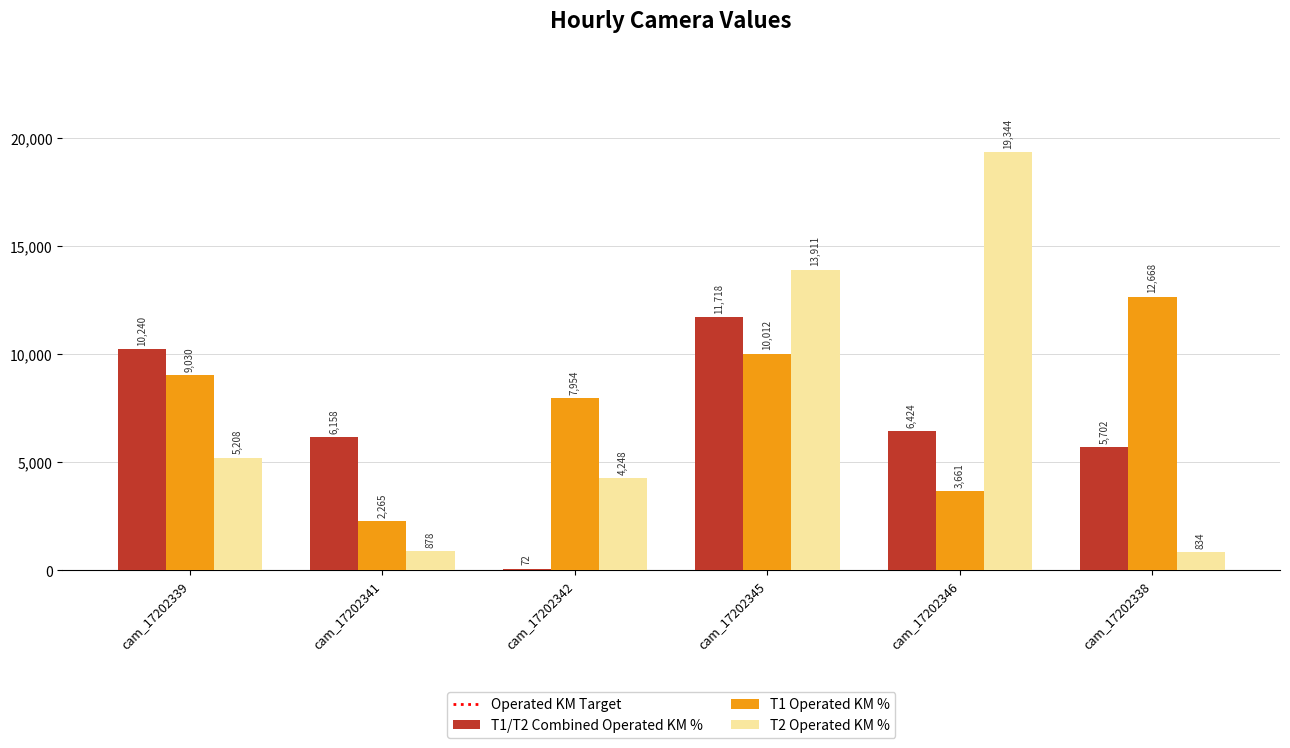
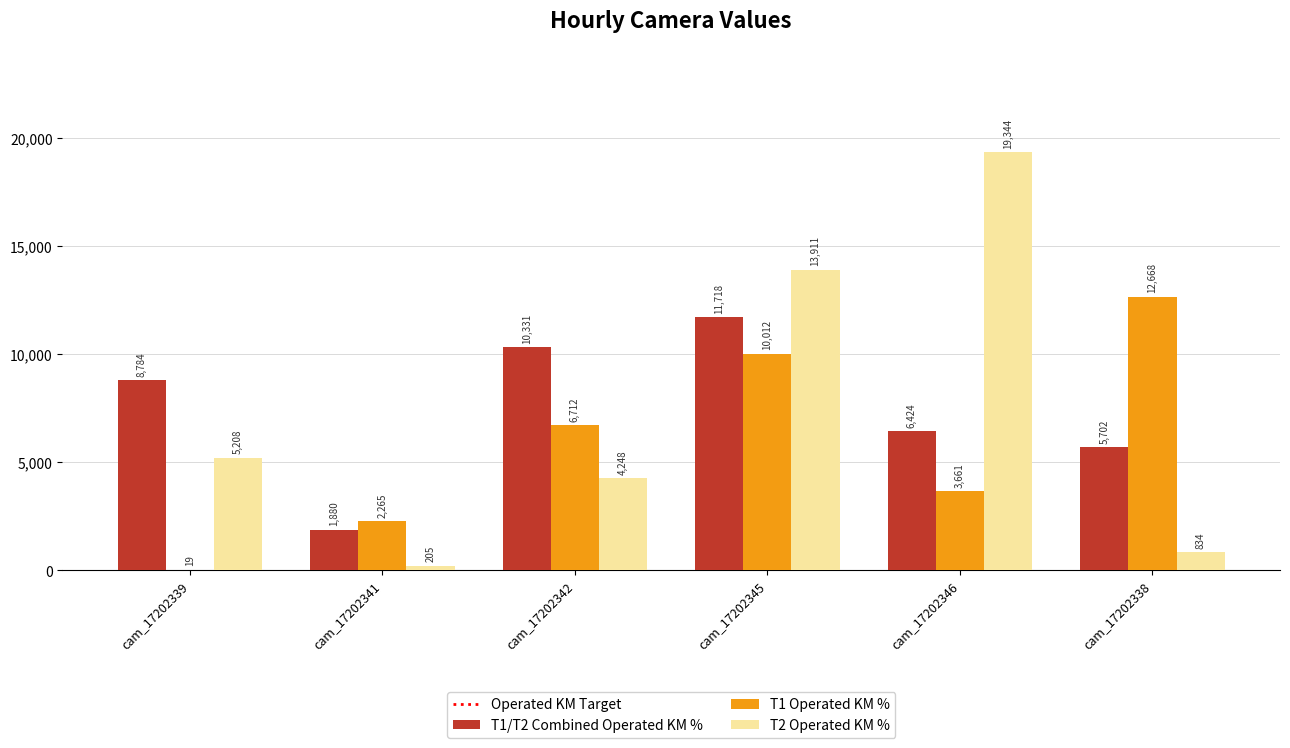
  {
    "T1/T2 Combined Operated KM %": {
-     "cam_17202339": "10,240",
-     "cam_17202341": "6,158",
-     "cam_17202342": "72",
+     "cam_17202339": "8,784",
+     "cam_17202341": "1,880",
+     "cam_17202342": "10,331",
      "cam_17202345": "11,718",
      "cam_17202346": "6,424",
      "cam_17202338": "5,702"
    },
    "T1 Operated KM %": {
-     "cam_17202339": "9,030",
+     "cam_17202339": "19",
      "cam_17202341": "2,265",
-     "cam_17202342": "7,954",
+     "cam_17202342": "6,712",
      "cam_17202345": "10,012",
      "cam_17202346": "3,661",
      "cam_17202338": "12,668"
    },
    "T2 Operated KM %": {
      "cam_17202339": "5,208",
-     "cam_17202341": "878",
+     "cam_17202341": "205",
      "cam_17202342": "4,248",
      "cam_17202345": "13,911",
      "cam_17202346": "19,344",
      "cam_17202338": "834"
    }
  }
